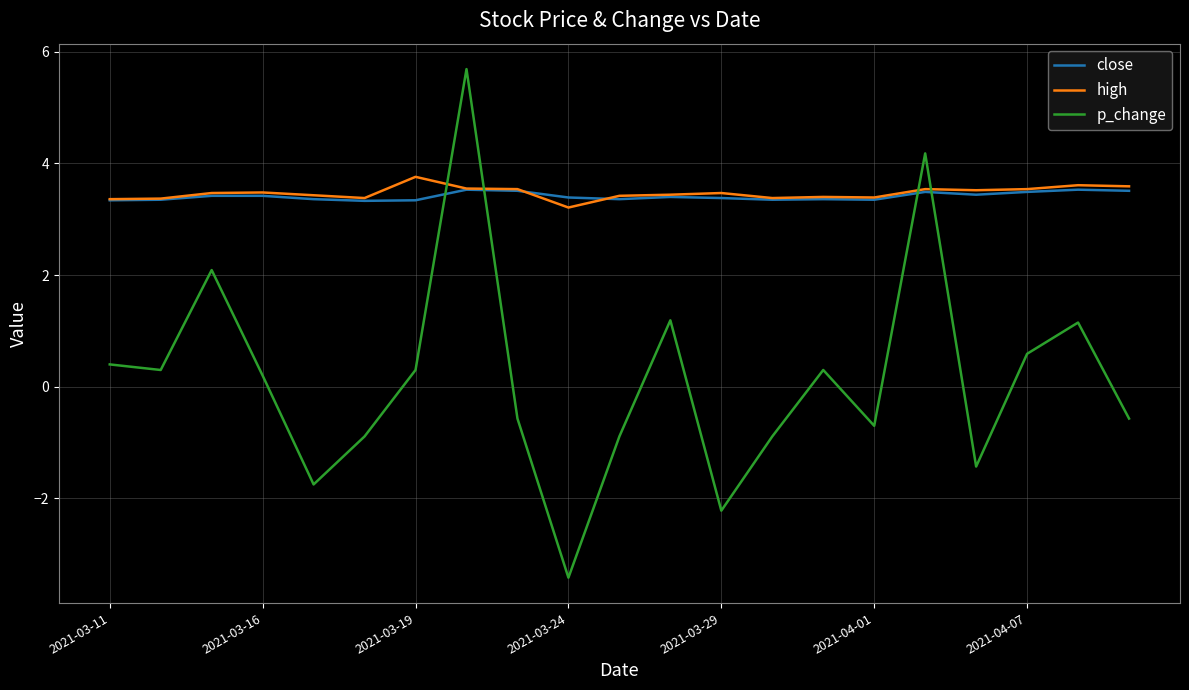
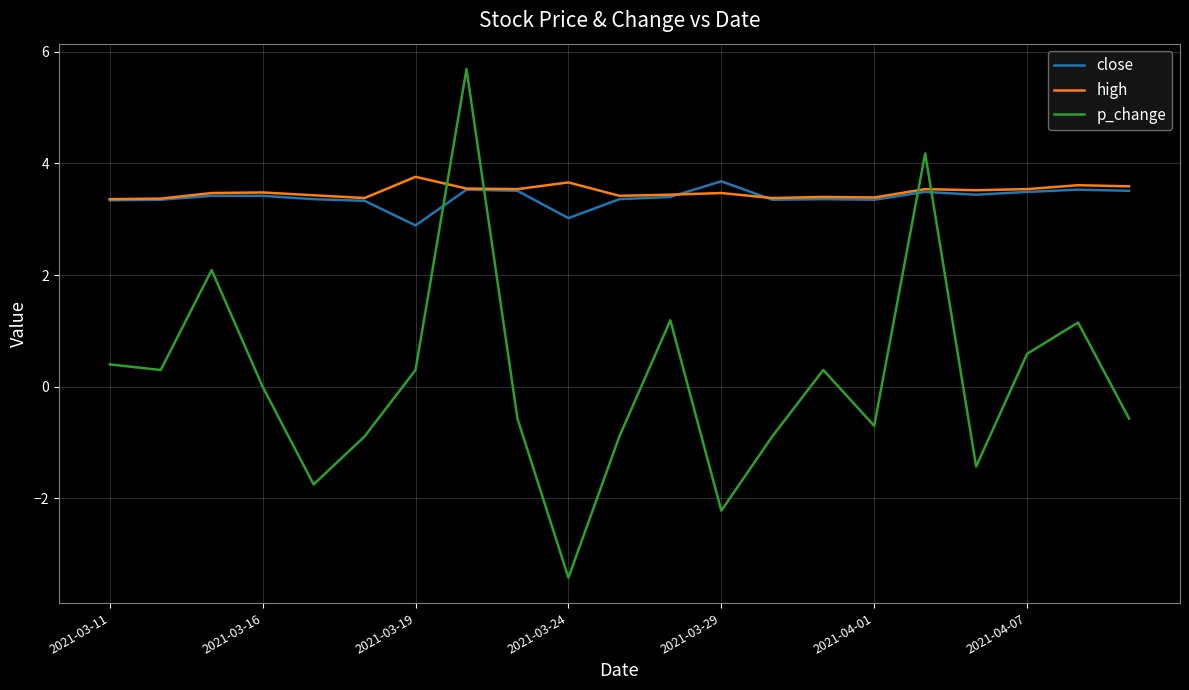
  {
    "close": {
      "2021-03-16": 3.4,
-     "2021-03-19": 3.3,
-     "2021-03-24": 3.4,
-     "2021-03-29": 3.4,
+     "2021-03-19": 2.9,
+     "2021-03-24": 3.0,
+     "2021-03-29": 3.7,
      "2021-04-07": 3.5
    },
    "high": {
      "2021-03-16": 3.5,
      "2021-03-19": 3.8,
-     "2021-03-24": 3.2,
+     "2021-03-24": 3.7,
      "2021-03-29": 3.5,
      "2021-04-07": 3.5
    },
    "p_change": {
      "2021-03-11": 0.4,
-     "2021-03-16": 0.2,
+     "2021-03-16": 0.0,
      "2021-03-19": 0.3,
      "2021-03-24": -3.4,
      "2021-03-29": -2.2,
      "2021-04-01": -0.7,
      "2021-04-07": 0.6
    }
  }
